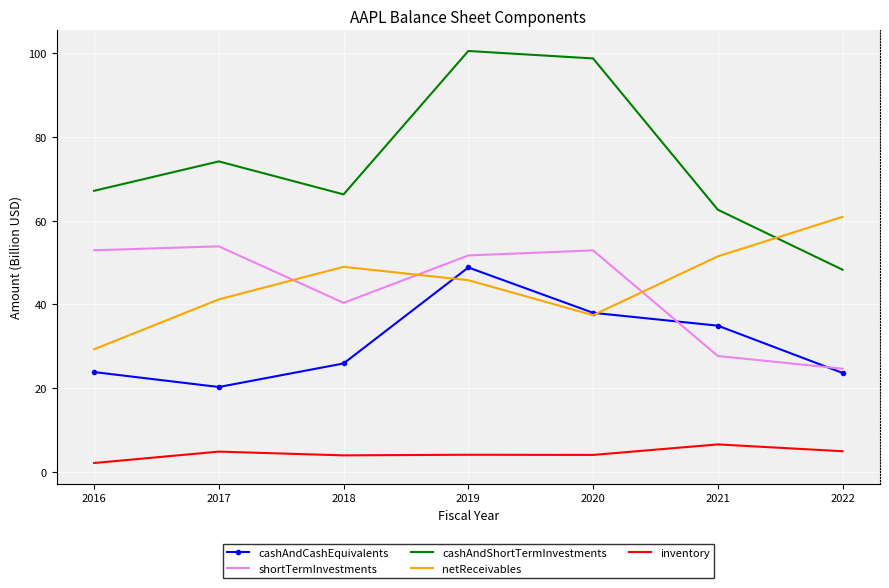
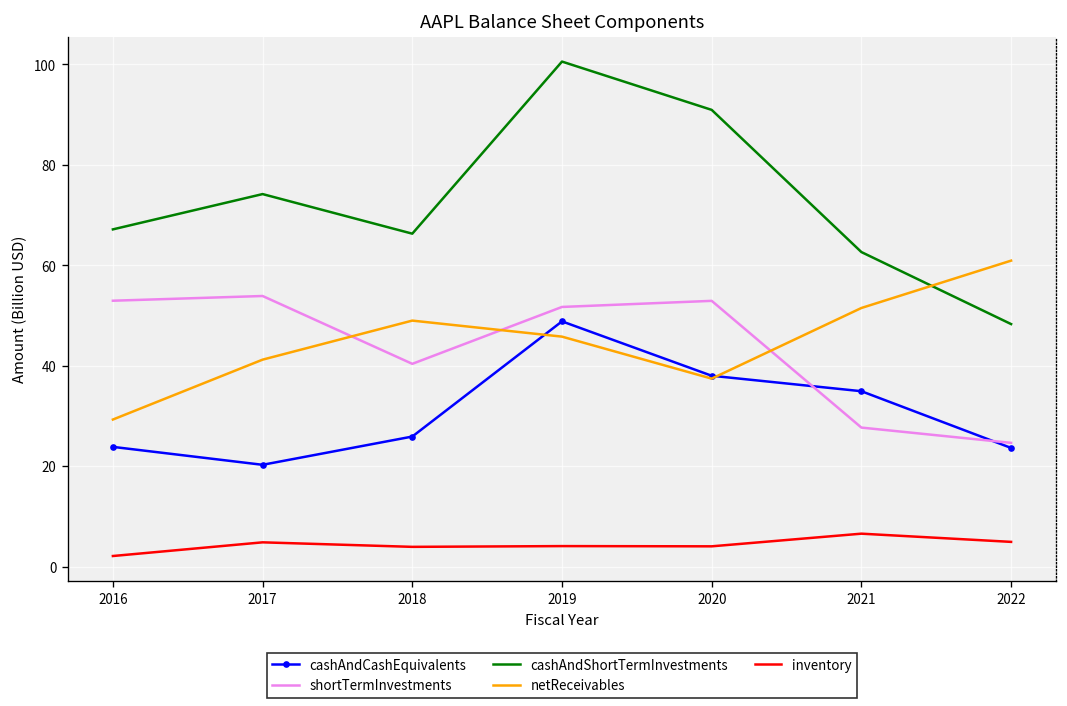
  {
    "cashAndCashEquivalents": {
      "2016": 24,
      "2017": 20,
      "2018": 26,
      "2019": 49,
      "2021": 35,
      "2022": 24
    },
    "shortTermInvestments": {
      "2016": 53,
      "2017": 54,
      "2018": 40,
      "2019": 52,
      "2020": 53,
      "2021": 28,
      "2022": 25
    },
    "cashAndShortTermInvestments": {
      "2016": 67,
      "2017": 74,
      "2018": 66,
      "2019": 101,
-     "2020": 99,
+     "2020": 91,
      "2021": 63,
      "2022": 48
    },
    "netReceivables": {
      "2016": 29,
      "2017": 41,
      "2018": 49,
      "2019": 46,
      "2021": 52,
      "2022": 61
    },
    "inventory": {
      "2016": 2,
      "2017": 5,
      "2018": 4,
      "2019": 4,
      "2020": 4,
      "2021": 7,
      "2022": 5
    }
  }
